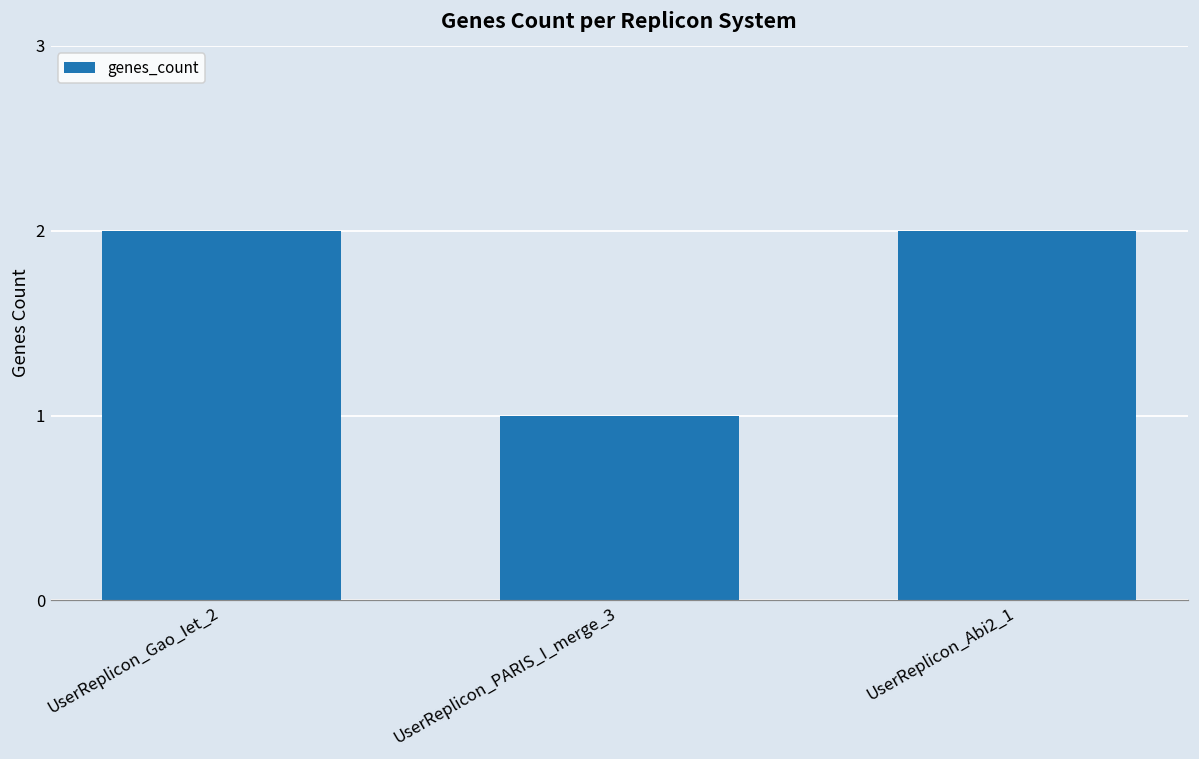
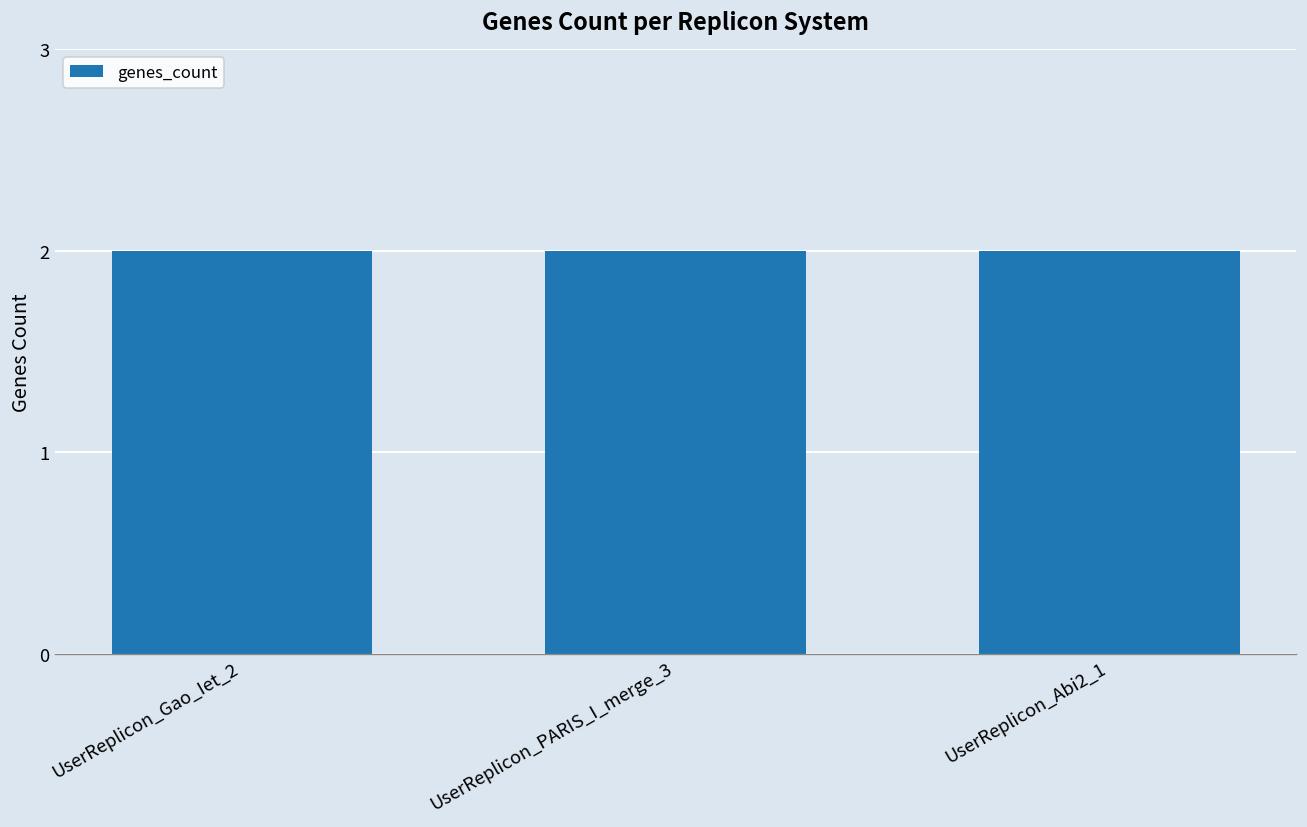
  {
    "UserReplicon_Gao_Iet_2": 2,
-   "UserReplicon_PARIS_I_merge_3": 1,
+   "UserReplicon_PARIS_I_merge_3": 2,
    "UserReplicon_Abi2_1": 2
  }
